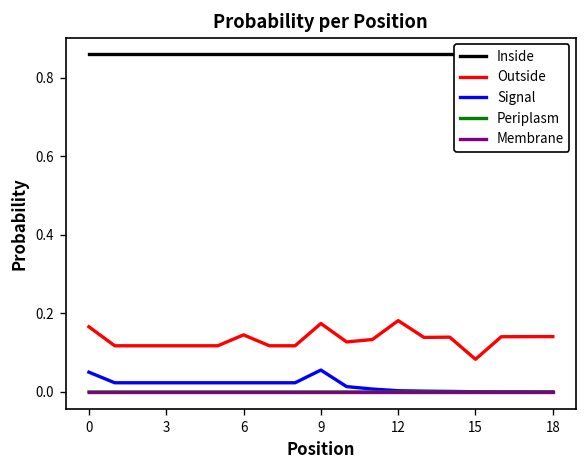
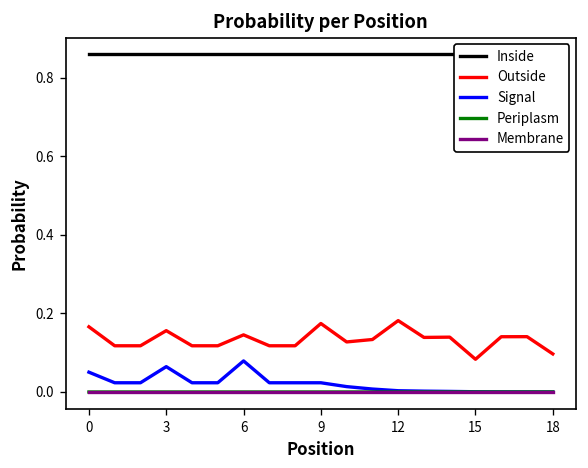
  {
    "Inside": {
      "0": 0.86,
      "3": 0.86,
      "6": 0.86,
      "9": 0.86,
      "12": 0.86
    },
    "Outside": {
      "0": 0.17,
-     "3": 0.12,
+     "3": 0.16,
      "6": 0.15,
      "9": 0.17,
      "12": 0.18,
      "15": 0.08,
-     "18": 0.14
+     "18": 0.10
    },
    "Signal": {
      "0": 0.05,
-     "3": 0.02,
-     "6": 0.02,
-     "9": 0.06
+     "3": 0.06,
+     "6": 0.08,
+     "9": 0.02
    },
    "Membrane": {
      "0": 0.00,
      "3": 0.00,
      "6": 0.00,
      "9": 0.00
    }
  }
